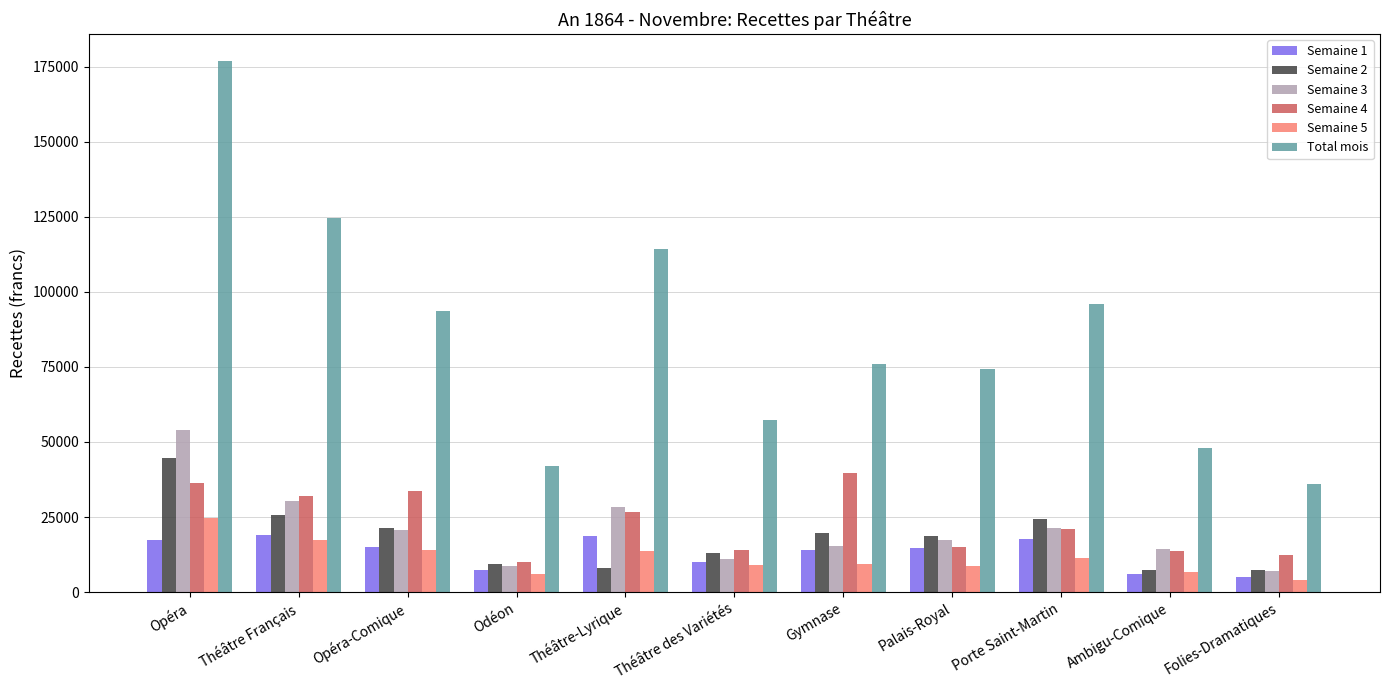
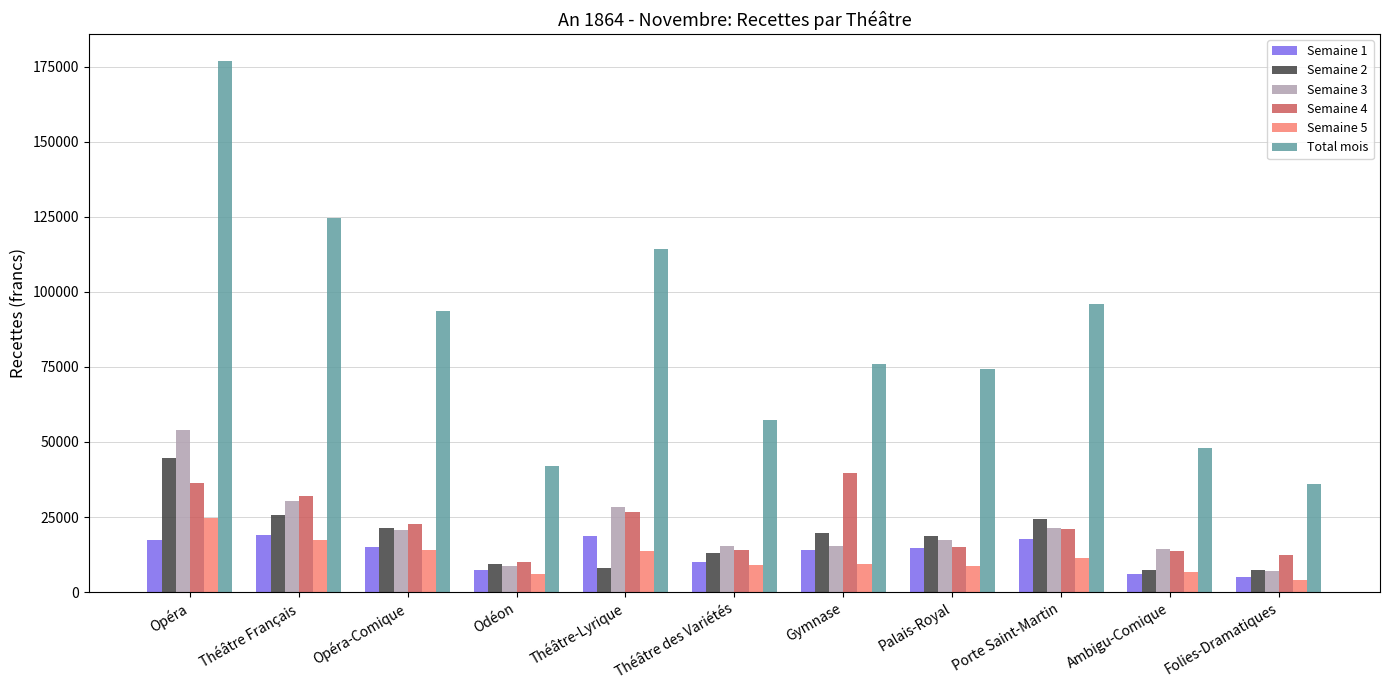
  {
    "Semaine 1": {
      "Opéra": 17000,
      "Théâtre Français": 19000,
      "Opéra-Comique": 15000,
      "Odéon": 8000,
      "Théâtre-Lyrique": 19000,
      "Théâtre des Variétés": 10000,
      "Gymnase": 14000,
      "Palais-Royal": 15000,
      "Porte Saint-Martin": 18000,
      "Ambigu-Comique": 6000,
      "Folies-Dramatiques": 5000
    },
    "Semaine 2": {
      "Opéra": 45000,
      "Théâtre Français": 26000,
      "Opéra-Comique": 21000,
      "Odéon": 9000,
      "Théâtre-Lyrique": 8000,
      "Théâtre des Variétés": 13000,
      "Gymnase": 20000,
      "Palais-Royal": 19000,
      "Porte Saint-Martin": 24000,
      "Ambigu-Comique": 7000,
      "Folies-Dramatiques": 7000
    },
    "Semaine 3": {
      "Opéra": 54000,
      "Théâtre Français": 30000,
      "Opéra-Comique": 21000,
      "Odéon": 9000,
      "Théâtre-Lyrique": 28000,
-     "Théâtre des Variétés": 11000,
+     "Théâtre des Variétés": 15000,
      "Gymnase": 15000,
      "Palais-Royal": 17000,
      "Porte Saint-Martin": 21000,
      "Ambigu-Comique": 14000,
      "Folies-Dramatiques": 7000
    },
    "Semaine 4": {
      "Opéra": 36000,
      "Théâtre Français": 32000,
-     "Opéra-Comique": 34000,
+     "Opéra-Comique": 23000,
      "Odéon": 10000,
      "Théâtre-Lyrique": 27000,
      "Théâtre des Variétés": 14000,
      "Gymnase": 40000,
      "Palais-Royal": 15000,
      "Porte Saint-Martin": 21000,
      "Ambigu-Comique": 14000,
      "Folies-Dramatiques": 12000
    },
    "Semaine 5": {
      "Opéra": 25000,
      "Théâtre Français": 18000,
      "Opéra-Comique": 14000,
      "Odéon": 6000,
      "Théâtre-Lyrique": 14000,
      "Théâtre des Variétés": 9000,
      "Gymnase": 10000,
      "Palais-Royal": 9000,
      "Porte Saint-Martin": 11000,
      "Ambigu-Comique": 7000,
      "Folies-Dramatiques": 4000
    },
    "Total mois": {
      "Opéra": 177000,
      "Théâtre Français": 125000,
      "Opéra-Comique": 94000,
      "Odéon": 42000,
      "Théâtre-Lyrique": 114000,
      "Théâtre des Variétés": 57000,
      "Gymnase": 76000,
      "Palais-Royal": 74000,
      "Porte Saint-Martin": 96000,
      "Ambigu-Comique": 48000,
      "Folies-Dramatiques": 36000
    }
  }
